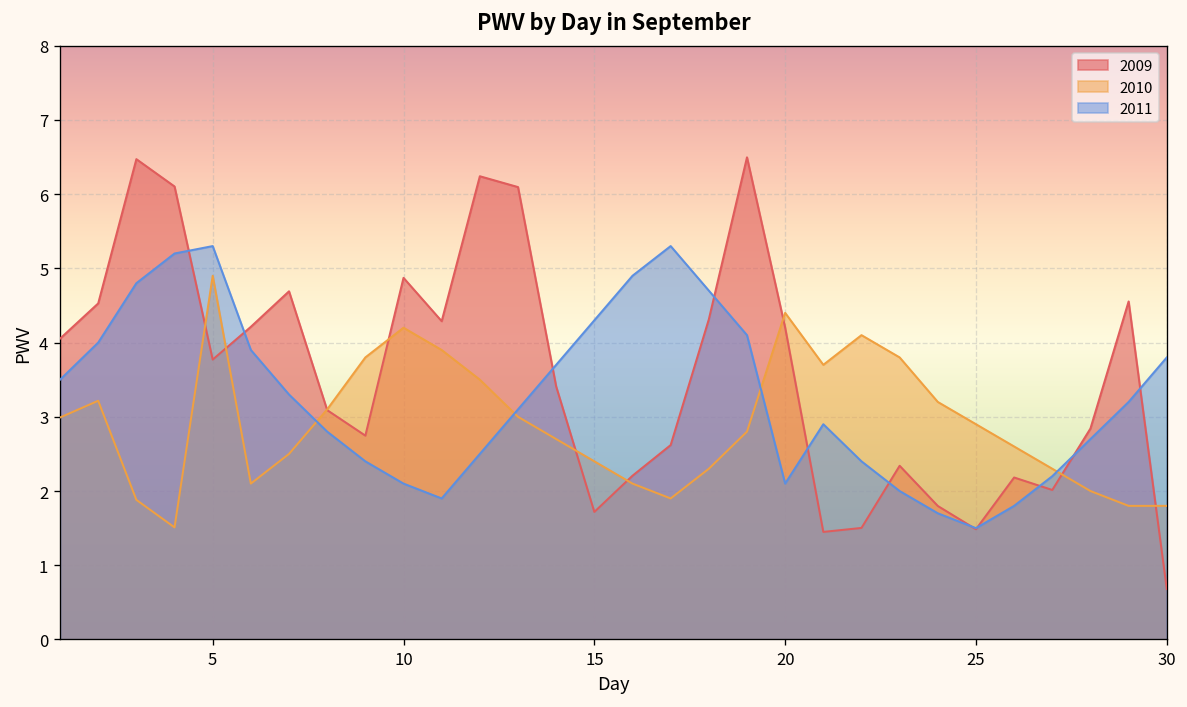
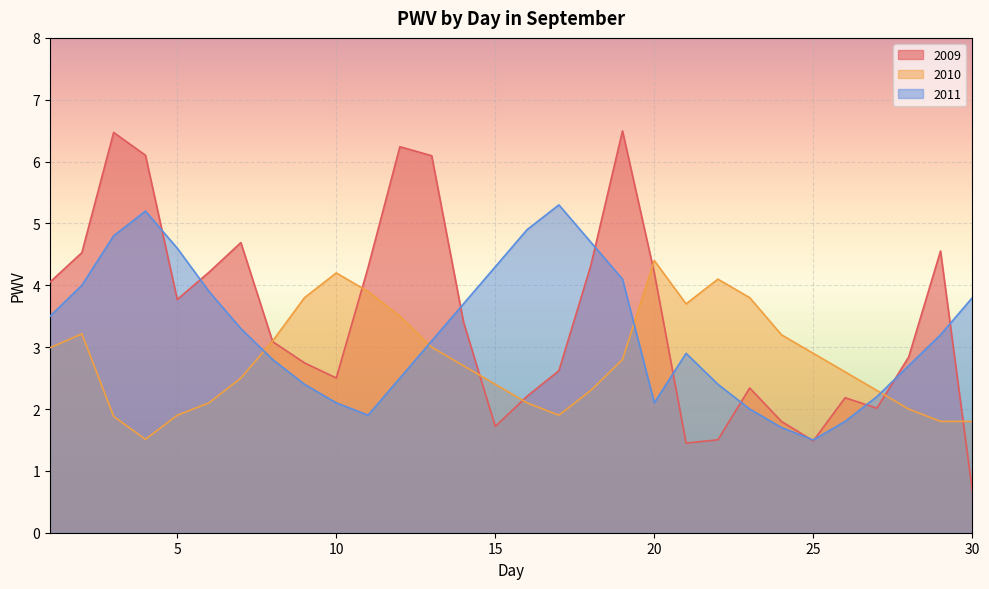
  {
    "2009": {
      "5": 3.8,
-     "10": 4.9,
+     "10": 2.5,
      "15": 1.7,
      "20": 4.2,
      "30": 0.7
    },
    "2010": {
-     "5": 4.9,
+     "5": 1.9,
      "10": 4.2,
      "15": 2.4,
      "20": 4.4,
      "25": 2.9,
      "30": 1.8
    },
    "2011": {
-     "5": 5.3,
+     "5": 4.6,
      "10": 2.1,
      "15": 4.3,
      "20": 2.1,
      "30": 3.8
    }
  }
